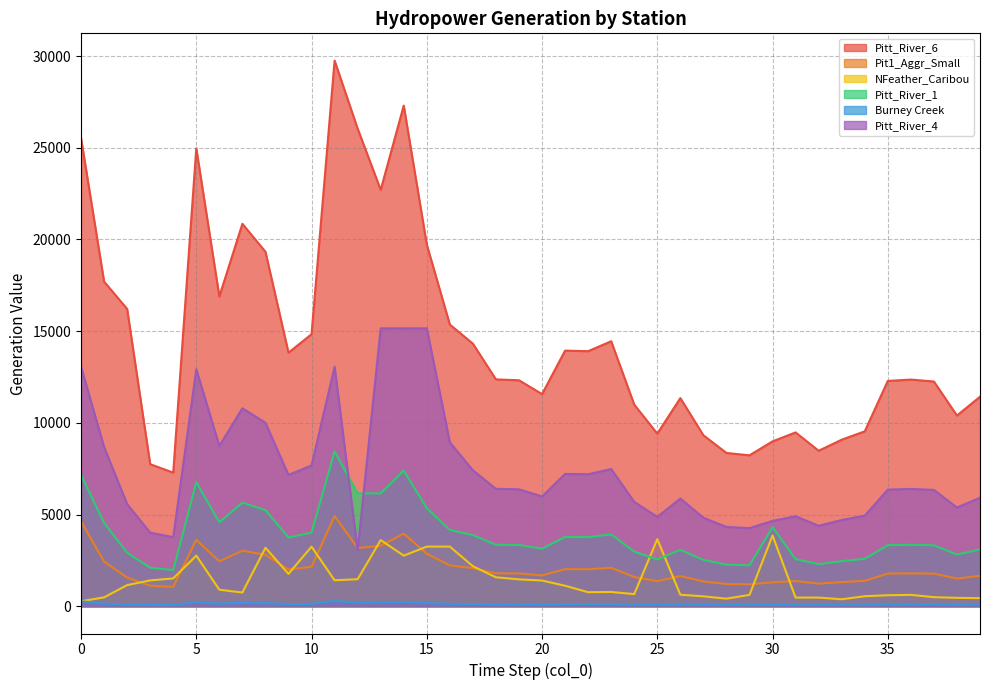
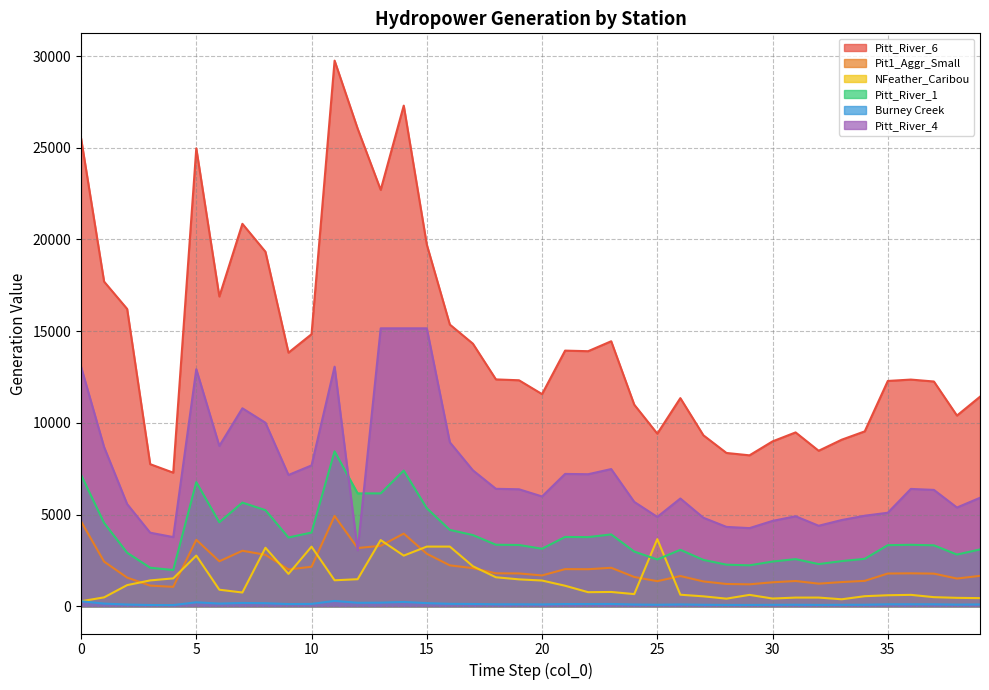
  {
    "NFeather_Caribou": {
      "5": 2800,
      "10": 3200,
      "15": 3300,
      "20": 1400,
      "25": 3700,
-     "30": 3900,
+     "30": 400,
      "35": 600
    },
    "Pitt_River_1": {
      "0": 7200,
      "5": 6800,
      "10": 4000,
      "15": 5300,
      "20": 3100,
      "25": 2600,
-     "30": 4300,
+     "30": 2400,
      "35": 3300
    },
    "Burney Creek": {
      "5": 200,
      "10": 100,
      "15": 200,
      "20": 100,
      "25": 100,
      "30": 100,
      "35": 100
    },
    "Pitt_River_4": {
      "0": 13100,
      "5": 12900,
      "10": 7700,
      "15": 15200,
      "20": 6000,
      "25": 4900,
      "30": 4700,
-     "35": 6400
+     "35": 5100
    }
  }
